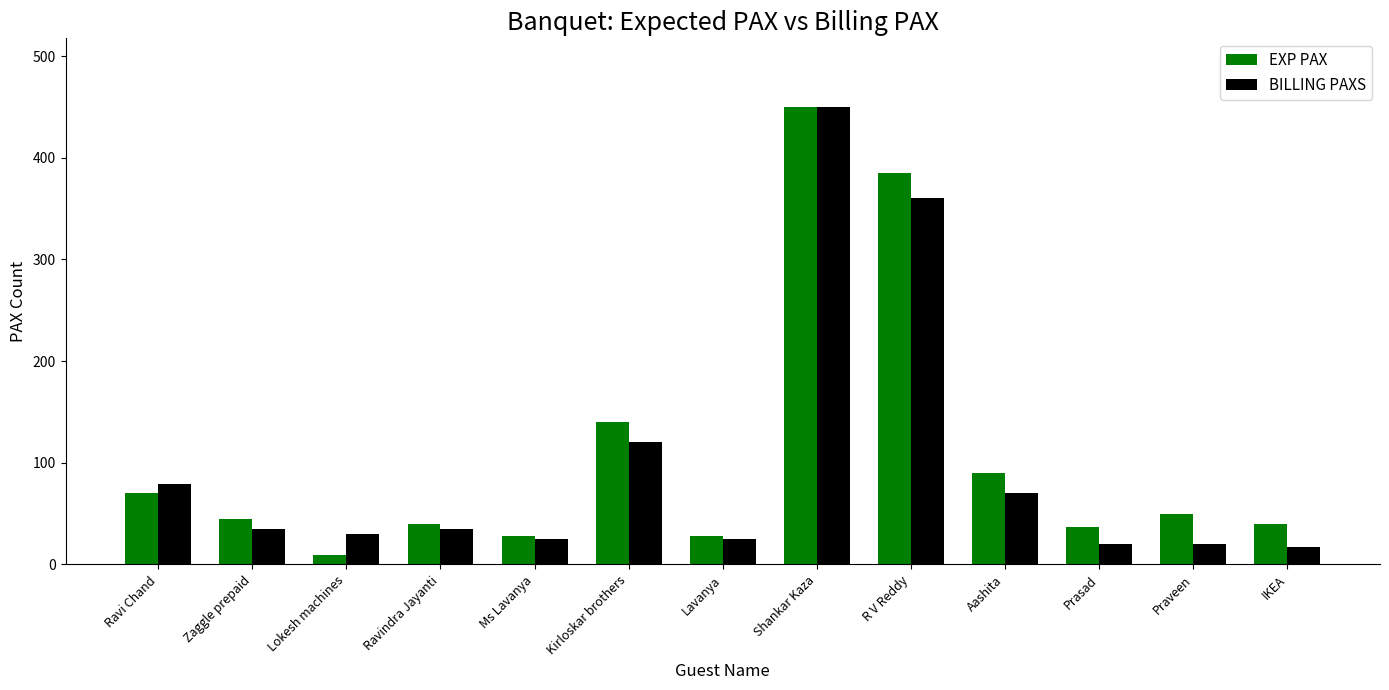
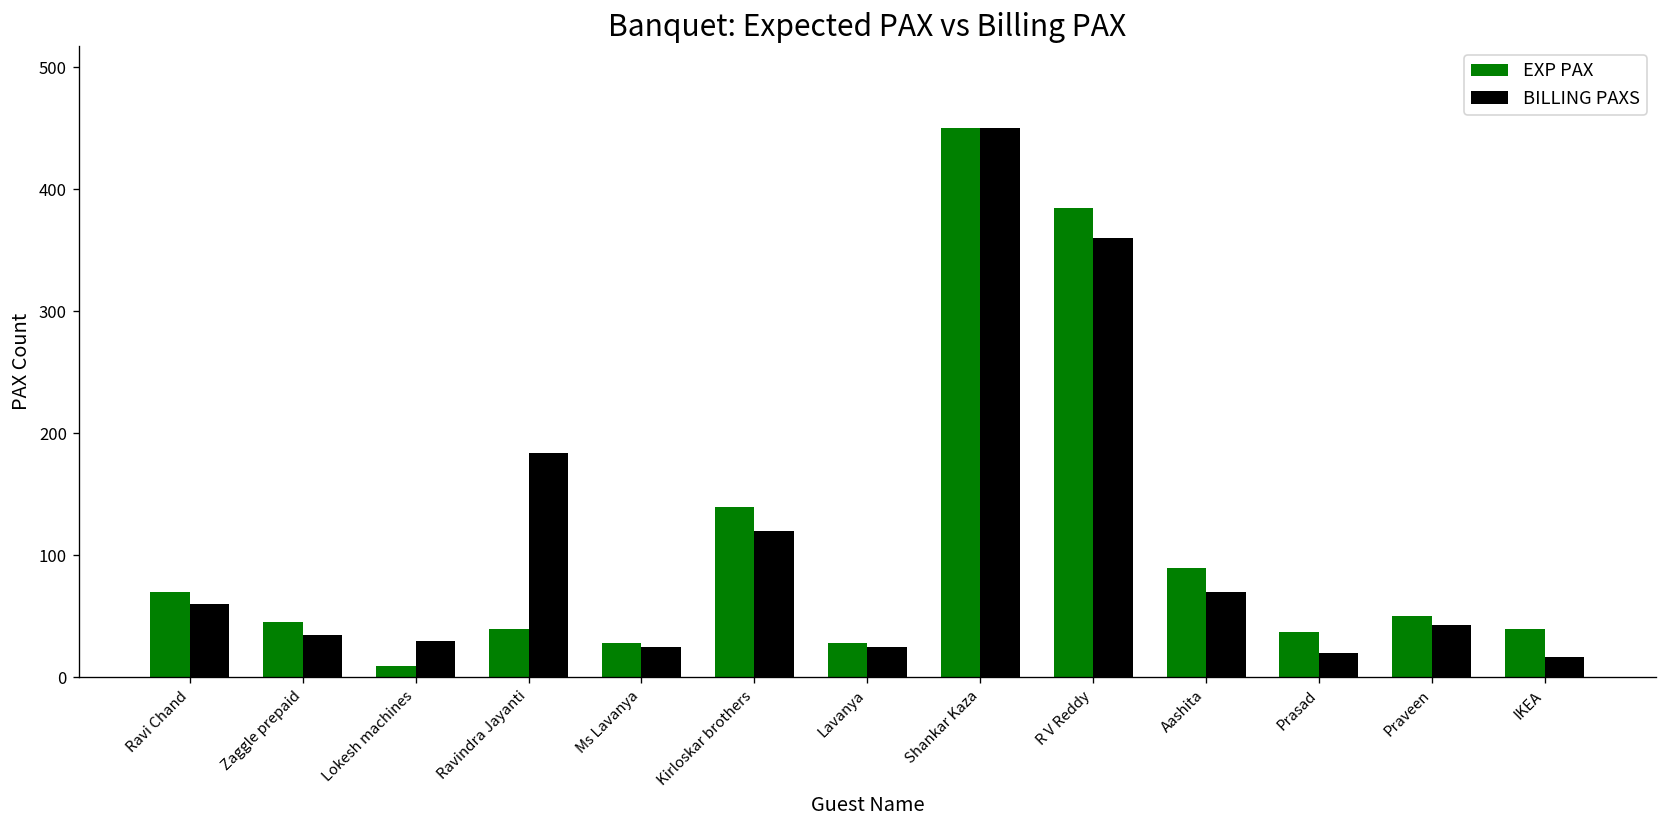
  {
    "EXP PAX": {
      "Ravi Chand": 70,
      "Zaggle prepaid": 45,
      "Lokesh machines": 9,
      "Ravindra Jayanti": 40,
      "Ms Lavanya": 28,
      "Kirloskar brothers": 140,
      "Lavanya": 28,
      "Shankar Kaza": 450,
      "R V Reddy": 385,
      "Aashita": 90,
      "Prasad": 37,
      "Praveen": 50,
      "IKEA": 40
    },
    "BILLING PAXS": {
-     "Ravi Chand": 79,
+     "Ravi Chand": 60,
      "Zaggle prepaid": 35,
      "Lokesh machines": 30,
-     "Ravindra Jayanti": 35,
+     "Ravindra Jayanti": 184,
      "Ms Lavanya": 25,
      "Kirloskar brothers": 120,
      "Lavanya": 25,
      "Shankar Kaza": 450,
      "R V Reddy": 360,
      "Aashita": 70,
      "Prasad": 20,
-     "Praveen": 20,
+     "Praveen": 43,
      "IKEA": 17
    }
  }
